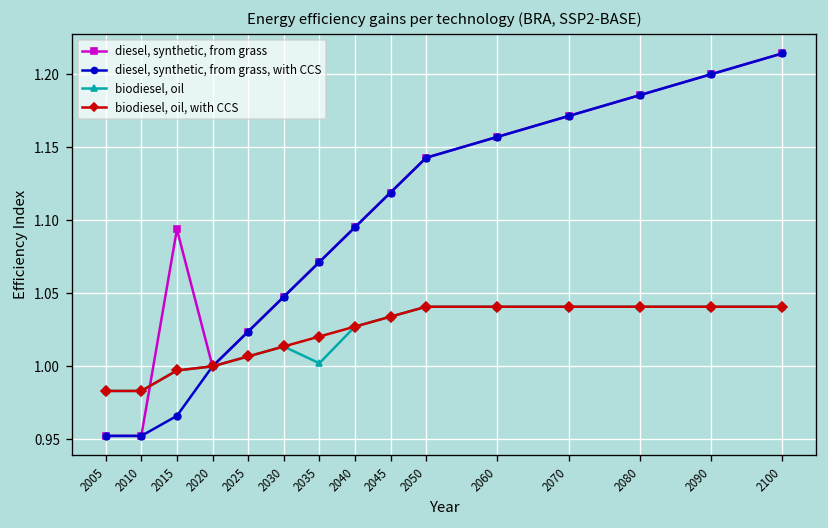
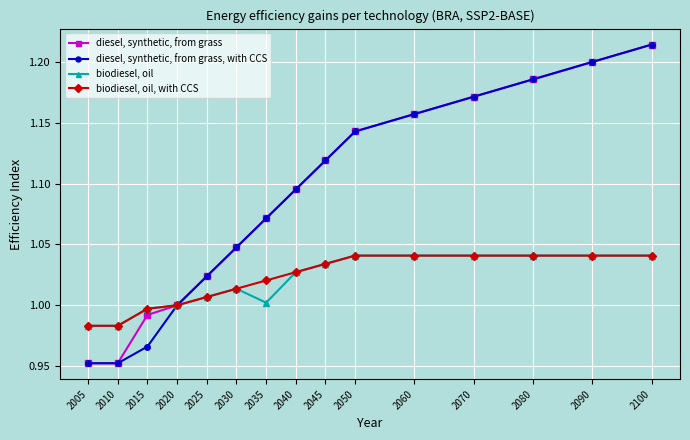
  {
    "diesel, synthetic, from grass": {
-     "2015": 1.094
+     "2015": 0.992
    },
    "diesel, synthetic, from grass, with CCS": {
      "2015": 0.966
    },
    "biodiesel, oil": {
      "2035": 1.002
    },
    "biodiesel, oil, with CCS": {
      "2035": 1.020
    }
  }
